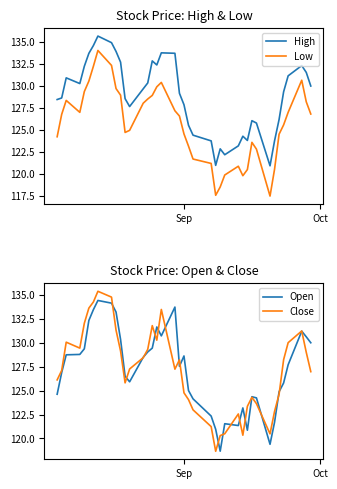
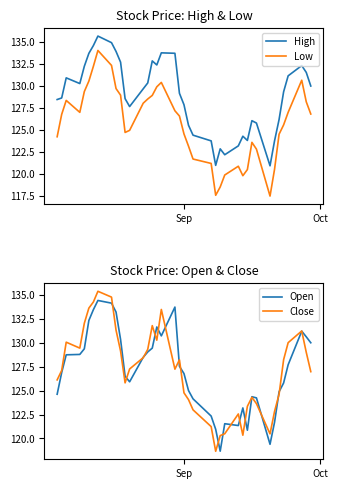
  {
    "Stock Price: High & Low": {
      "High": {
        "Sep": 128
      },
      "Low": {
        "Sep": 125
      }
    },
    "Stock Price: Open & Close": {
      "Open": {
-       "Sep": 129
+       "Sep": 127
      },
      "Close": {
        "Sep": 125
      }
    }
  }
